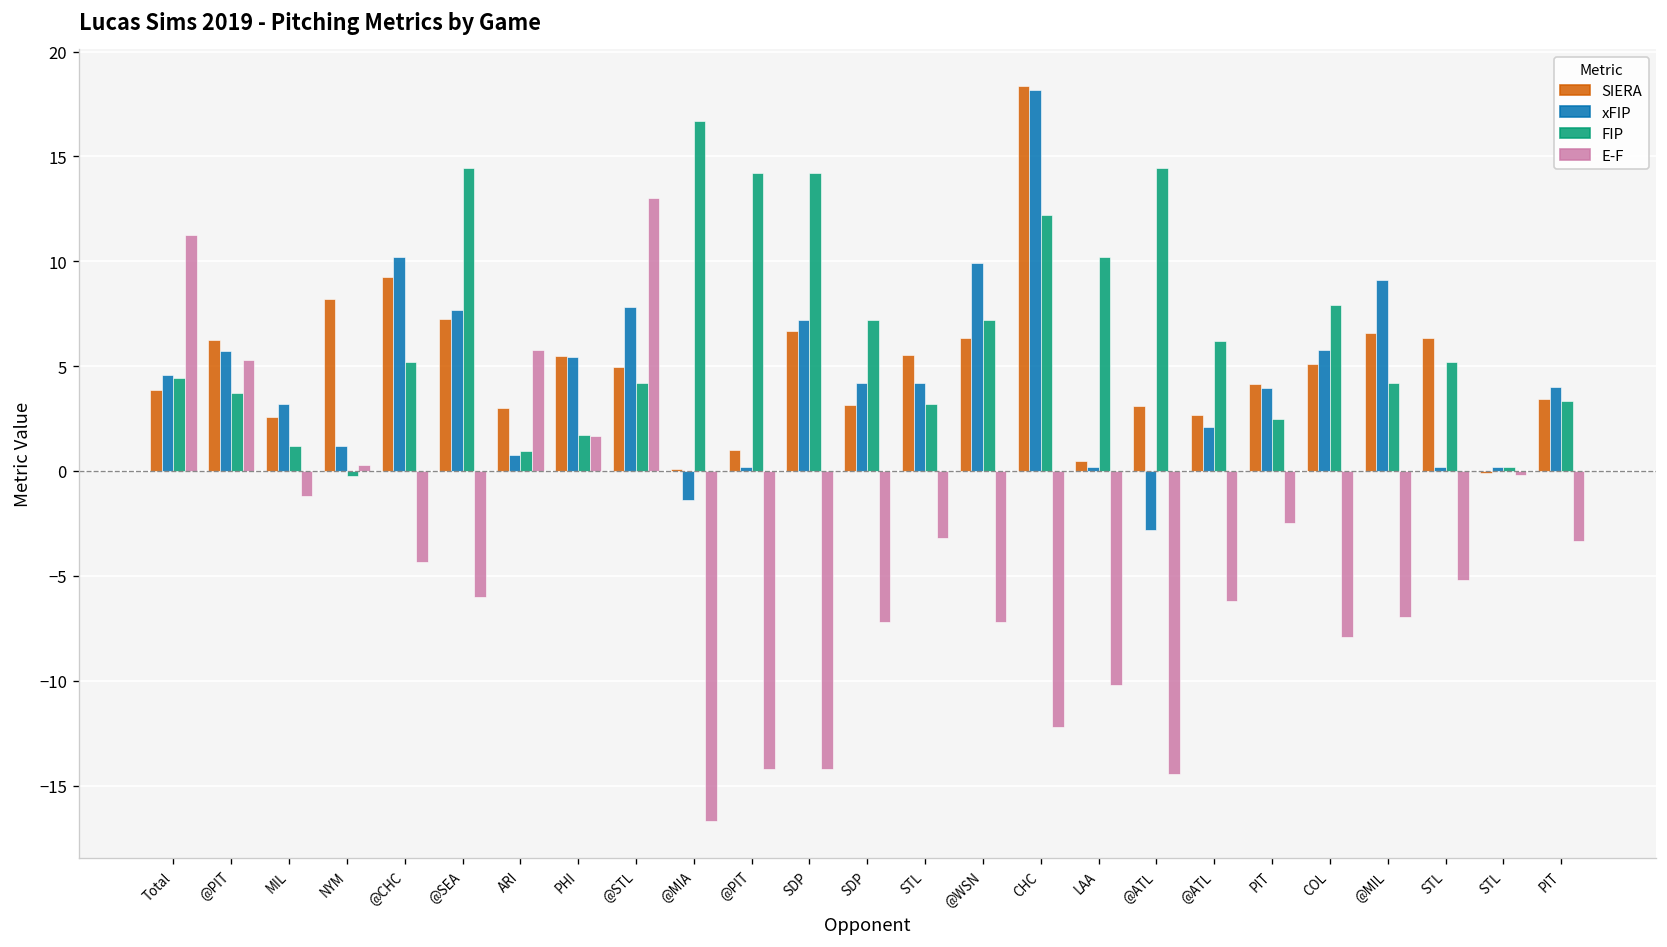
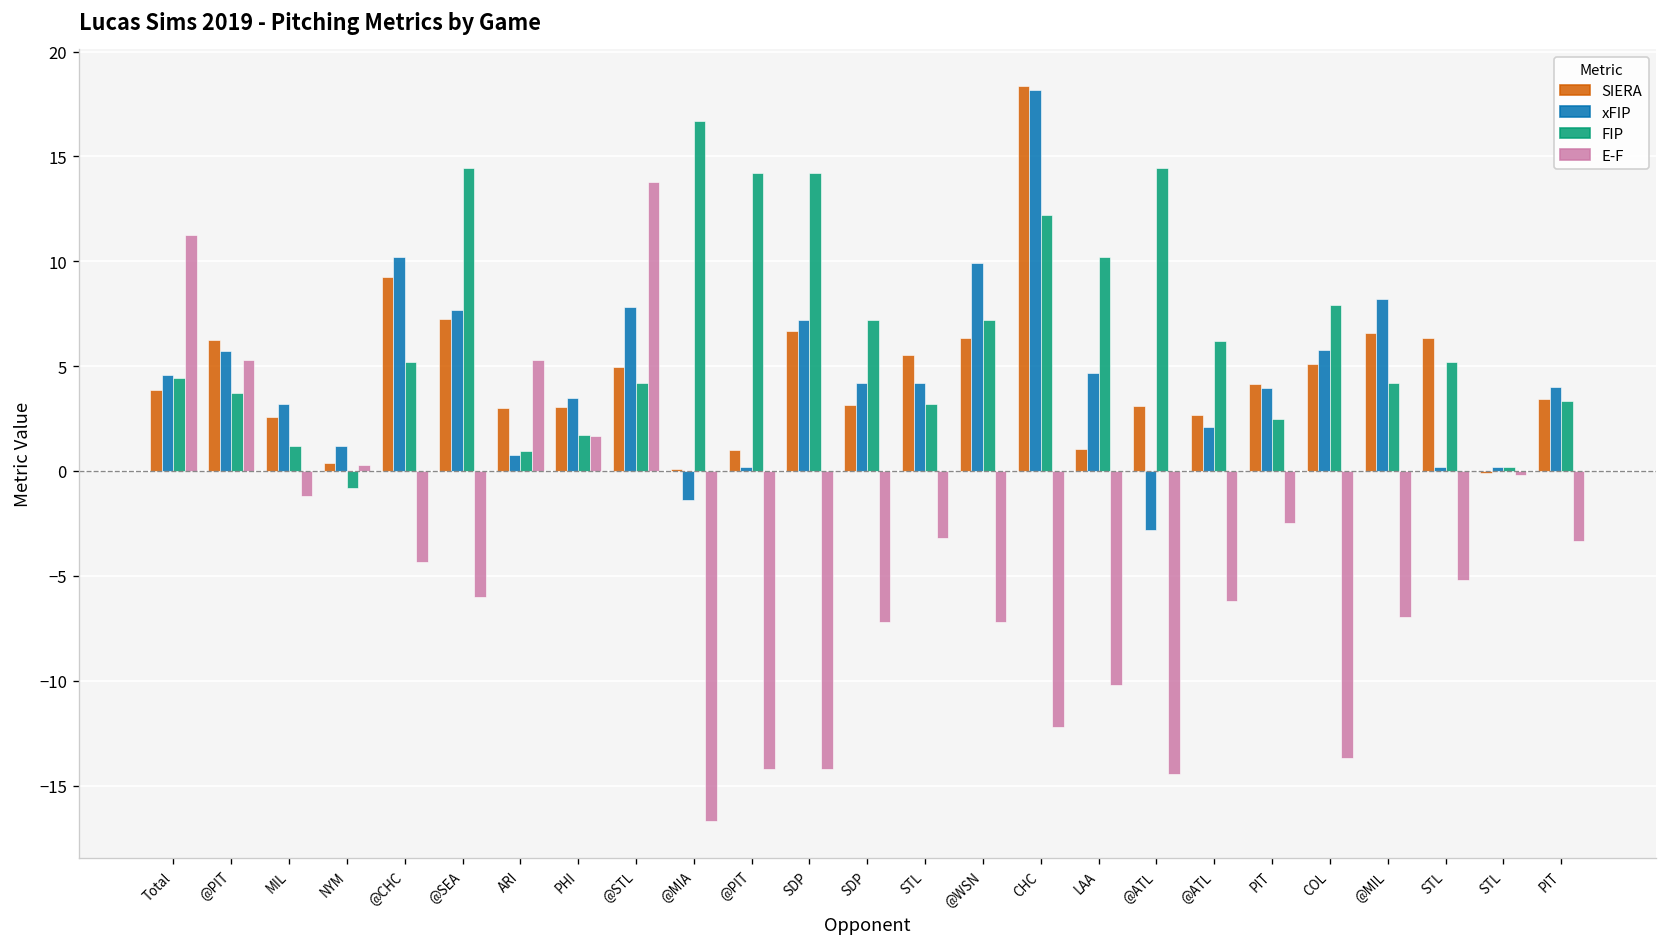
  {
    "SIERA": {
      "Total": 3.8,
      "MIL": 2.6,
-     "NYM": 8.2,
+     "NYM": 0.4,
      "@CHC": 9.2,
      "@SEA": 7.3,
      "ARI": 3.0,
-     "PHI": 5.5,
+     "PHI": 3.1,
      "@STL": 5.0,
      "@WSN": 6.3,
      "CHC": 18.4,
-     "LAA": 0.5,
+     "LAA": 1.1,
      "COL": 5.1,
      "@MIL": 6.6
    },
    "xFIP": {
      "Total": 4.6,
      "MIL": 3.2,
      "NYM": 1.2,
      "@CHC": 10.2,
      "@SEA": 7.7,
      "ARI": 0.8,
-     "PHI": 5.4,
+     "PHI": 3.5,
      "@STL": 7.8,
      "@MIA": -1.4,
      "@WSN": 9.9,
      "CHC": 18.2,
-     "LAA": 0.2,
+     "LAA": 4.7,
      "COL": 5.8,
-     "@MIL": 9.1
+     "@MIL": 8.2
    },
    "FIP": {
      "Total": 4.5,
      "MIL": 1.2,
-     "NYM": -0.2,
+     "NYM": -0.8,
      "@CHC": 5.2,
      "@SEA": 14.5,
      "ARI": 1.0,
      "PHI": 1.7,
      "@STL": 4.2,
      "@MIA": 16.7,
      "@WSN": 7.2,
      "CHC": 12.2,
      "LAA": 10.2,
      "COL": 7.9,
      "@MIL": 4.2
    },
    "E-F": {
      "Total": 11.3,
      "MIL": -1.2,
      "NYM": 0.3,
      "@CHC": -4.3,
      "@SEA": -6.0,
-     "ARI": 5.8,
+     "ARI": 5.3,
      "PHI": 1.7,
-     "@STL": 13.0,
+     "@STL": 13.8,
      "@MIA": -16.7,
      "@WSN": -7.2,
      "CHC": -12.2,
      "LAA": -10.2,
-     "COL": -7.9,
+     "COL": -13.7,
      "@MIL": -7.0
    }
  }
